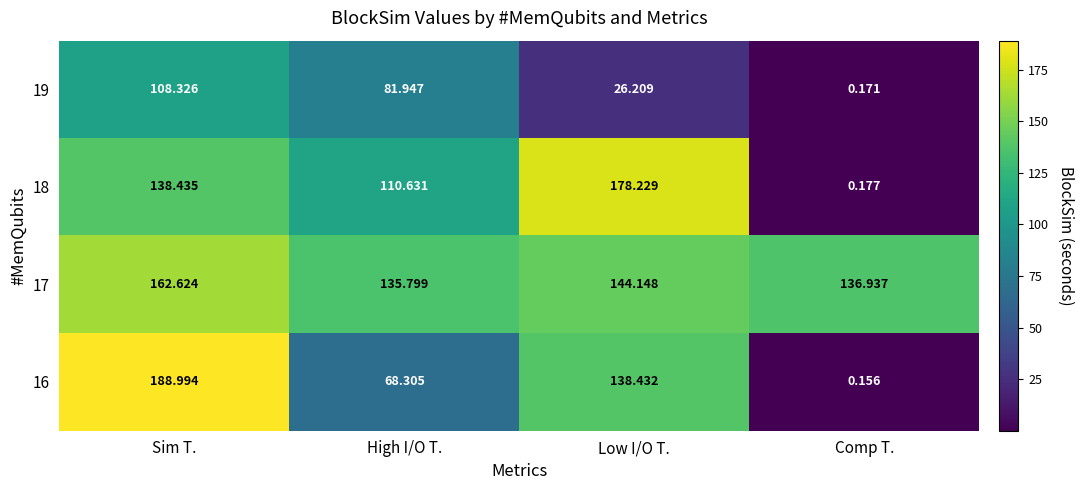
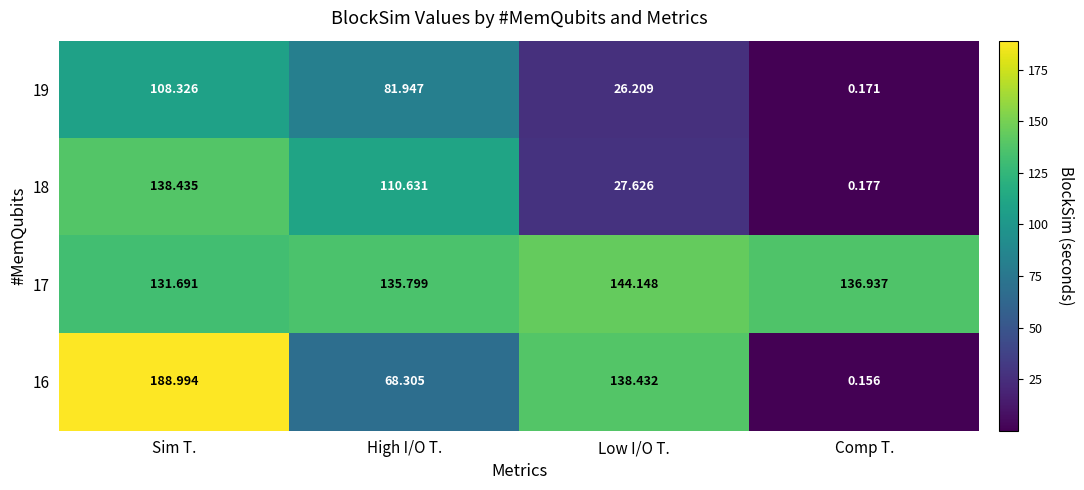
  {
    "19": {
      "Sim T.": 108.326,
      "High I/O T.": 81.947,
      "Low I/O T.": 26.209,
      "Comp T.": 0.171
    },
    "18": {
      "Sim T.": 138.435,
      "High I/O T.": 110.631,
-     "Low I/O T.": 178.229,
+     "Low I/O T.": 27.626,
      "Comp T.": 0.177
    },
    "17": {
-     "Sim T.": 162.624,
+     "Sim T.": 131.691,
      "High I/O T.": 135.799,
      "Low I/O T.": 144.148,
      "Comp T.": 136.937
    },
    "16": {
      "Sim T.": 188.994,
      "High I/O T.": 68.305,
      "Low I/O T.": 138.432,
      "Comp T.": 0.156
    }
  }
